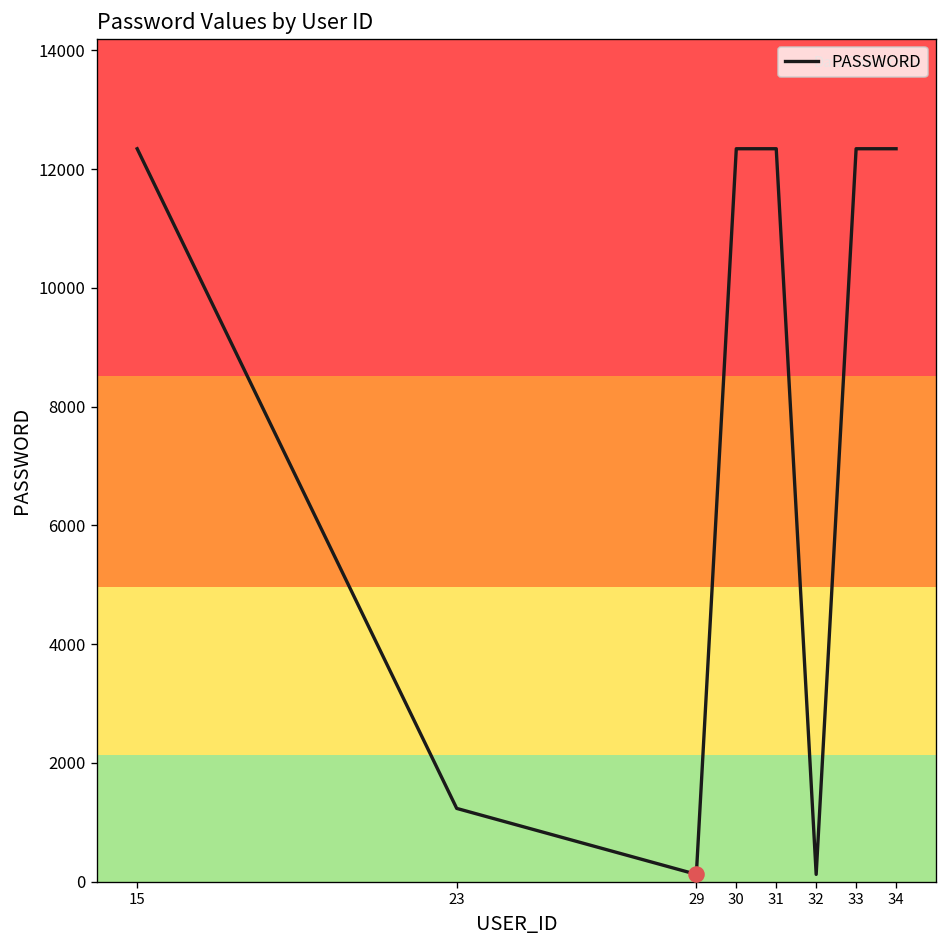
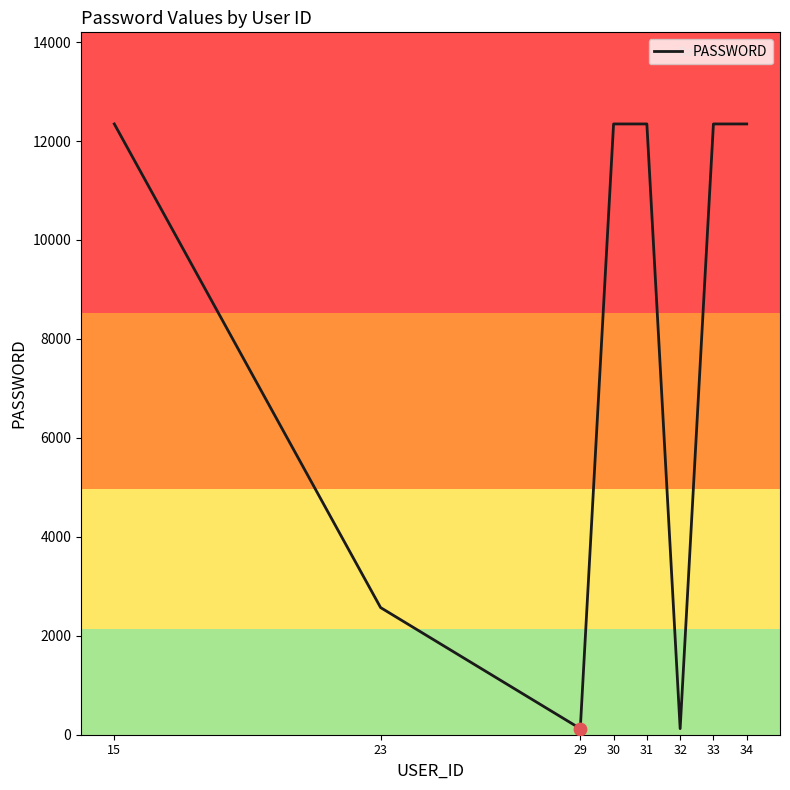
  {
    "PASSWORD": {
      "15": 12300,
-     "23": 1200,
+     "23": 2600,
      "30": 12300,
      "31": 12300,
      "32": 100,
      "33": 12300,
      "34": 12300
    }
  }
